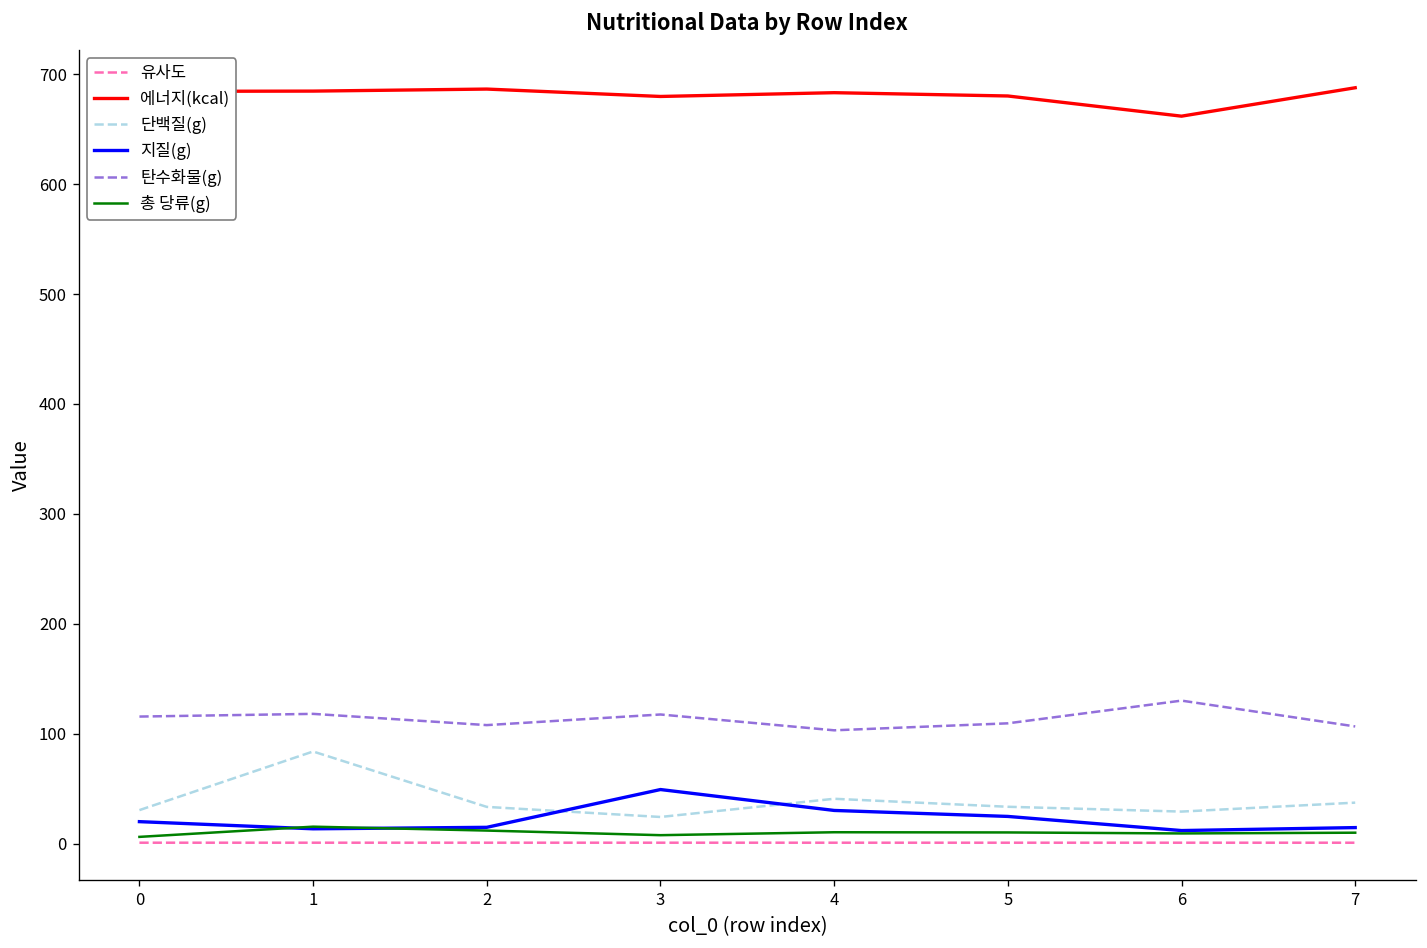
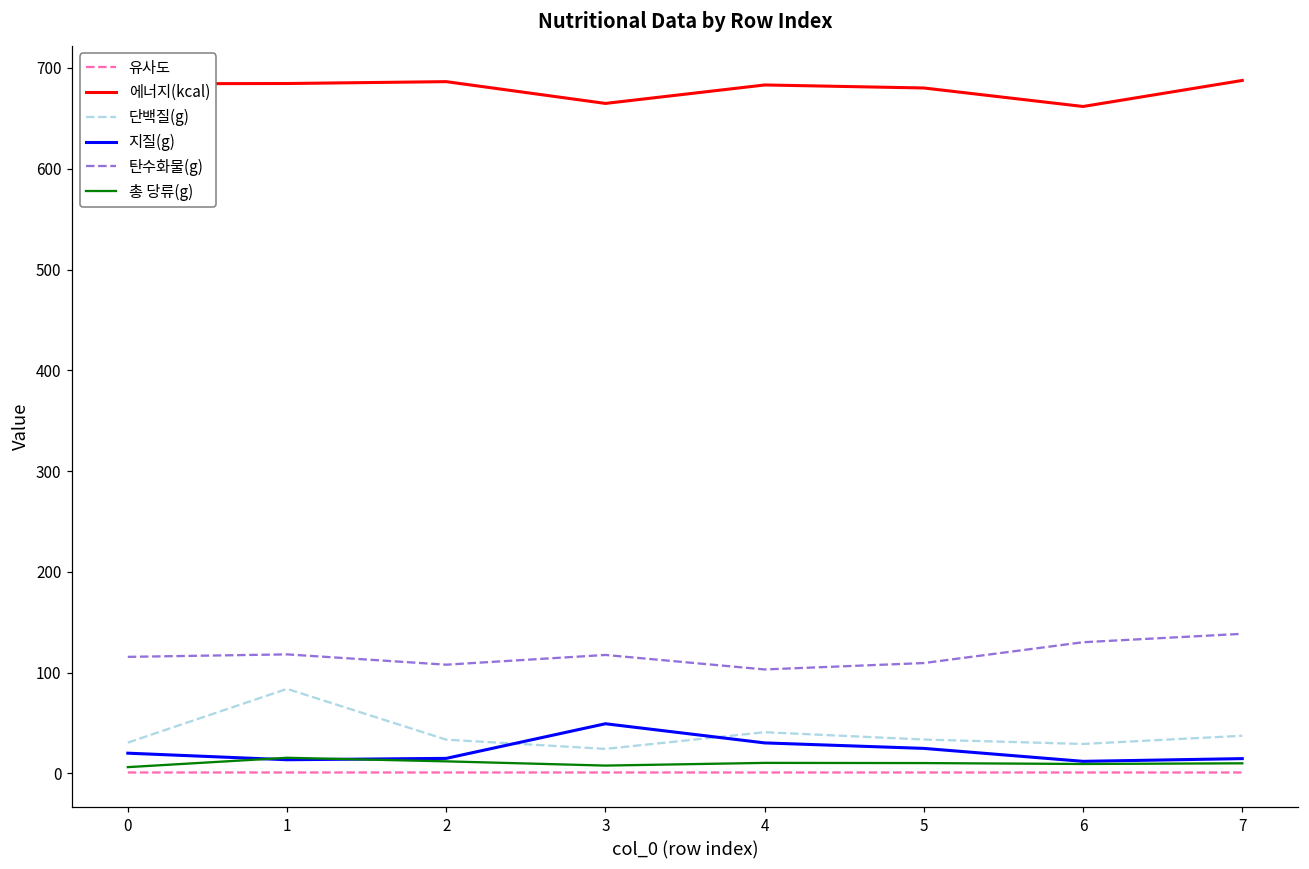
  {
    "유사도": {
      "0": 0,
      "1": 0,
      "2": 0,
      "3": 0,
      "4": 0,
      "5": 0,
      "6": 0,
      "7": 0
    },
    "에너지(kcal)": {
      "1": 680,
      "2": 690,
-     "3": 680,
+     "3": 660,
      "4": 680,
      "5": 680,
      "6": 660,
      "7": 690
    },
    "단백질(g)": {
      "0": 30,
      "1": 80,
      "2": 30,
      "3": 20,
      "4": 40,
      "5": 30,
      "6": 30,
      "7": 40
    },
    "지질(g)": {
      "0": 20,
      "2": 10,
      "3": 50,
      "4": 30,
      "5": 20,
      "7": 10
    },
    "탄수화물(g)": {
      "0": 120,
      "1": 120,
      "2": 110,
      "3": 120,
      "4": 100,
      "5": 110,
      "6": 130,
-     "7": 110
+     "7": 140
    },
    "총 당류(g)": {
      "0": 10,
      "2": 10,
      "3": 10,
      "4": 10,
      "5": 10,
      "7": 10
    }
  }
